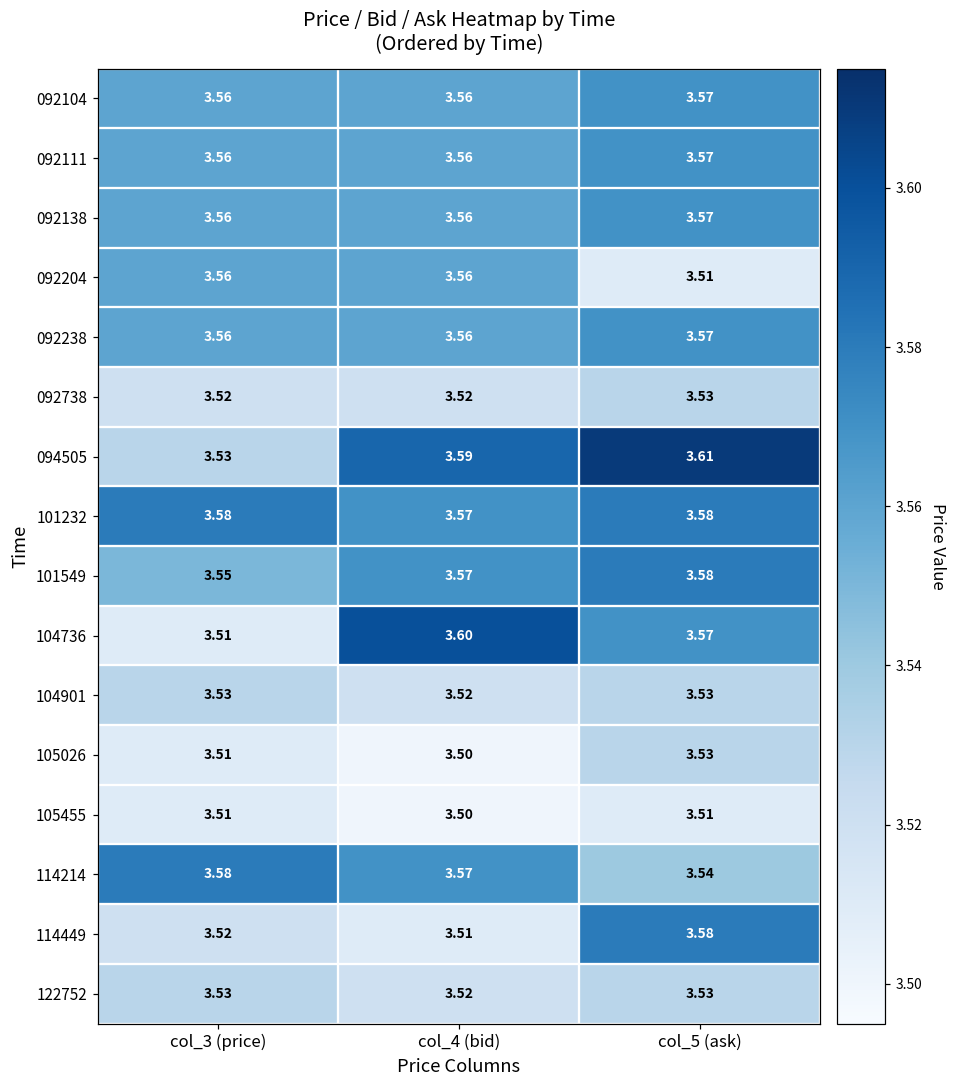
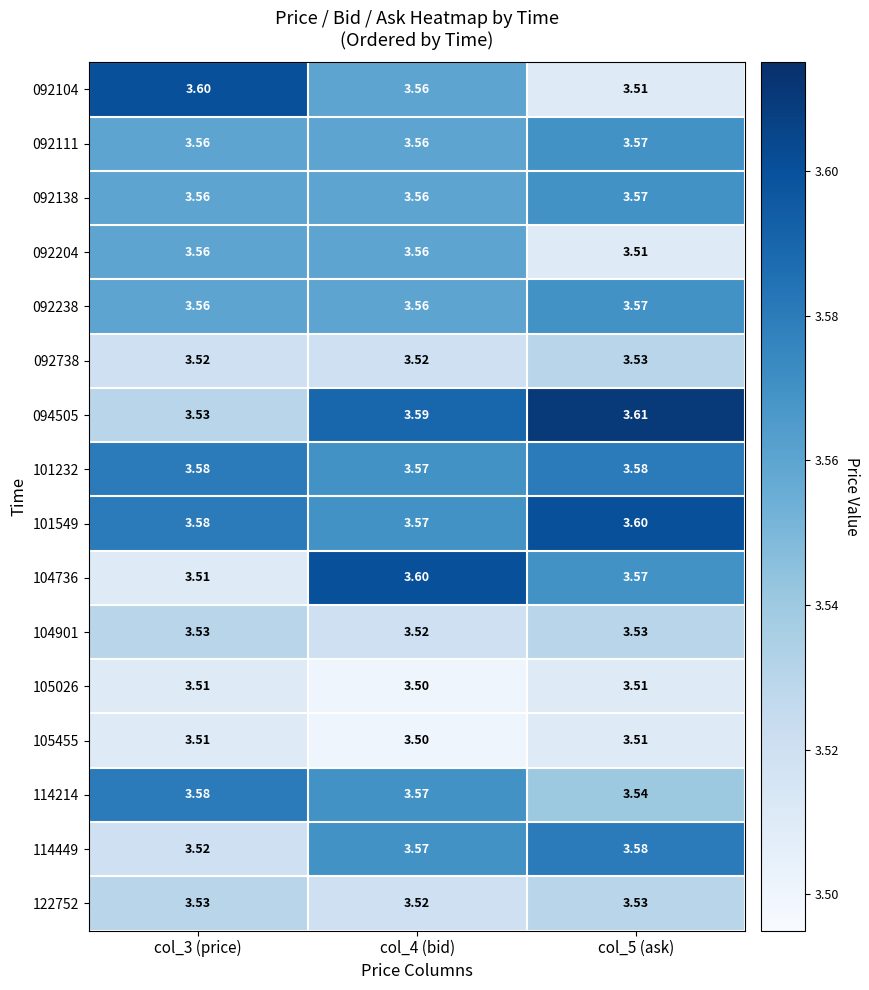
  {
    "092104": {
-     "col_3 (price)": 3.56,
+     "col_3 (price)": 3.60,
      "col_4 (bid)": 3.56,
-     "col_5 (ask)": 3.57
+     "col_5 (ask)": 3.51
    },
    "092111": {
      "col_3 (price)": 3.56,
      "col_4 (bid)": 3.56,
      "col_5 (ask)": 3.57
    },
    "092138": {
      "col_3 (price)": 3.56,
      "col_4 (bid)": 3.56,
      "col_5 (ask)": 3.57
    },
    "092204": {
      "col_3 (price)": 3.56,
      "col_4 (bid)": 3.56,
      "col_5 (ask)": 3.51
    },
    "092238": {
      "col_3 (price)": 3.56,
      "col_4 (bid)": 3.56,
      "col_5 (ask)": 3.57
    },
    "092738": {
      "col_3 (price)": 3.52,
      "col_4 (bid)": 3.52,
      "col_5 (ask)": 3.53
    },
    "094505": {
      "col_3 (price)": 3.53,
      "col_4 (bid)": 3.59,
      "col_5 (ask)": 3.61
    },
    "101232": {
      "col_3 (price)": 3.58,
      "col_4 (bid)": 3.57,
      "col_5 (ask)": 3.58
    },
    "101549": {
-     "col_3 (price)": 3.55,
+     "col_3 (price)": 3.58,
      "col_4 (bid)": 3.57,
-     "col_5 (ask)": 3.58
+     "col_5 (ask)": 3.60
    },
    "104736": {
      "col_3 (price)": 3.51,
      "col_4 (bid)": 3.60,
      "col_5 (ask)": 3.57
    },
    "104901": {
      "col_3 (price)": 3.53,
      "col_4 (bid)": 3.52,
      "col_5 (ask)": 3.53
    },
    "105026": {
      "col_3 (price)": 3.51,
      "col_4 (bid)": 3.50,
-     "col_5 (ask)": 3.53
+     "col_5 (ask)": 3.51
    },
    "105455": {
      "col_3 (price)": 3.51,
      "col_4 (bid)": 3.50,
      "col_5 (ask)": 3.51
    },
    "114214": {
      "col_3 (price)": 3.58,
      "col_4 (bid)": 3.57,
      "col_5 (ask)": 3.54
    },
    "114449": {
      "col_3 (price)": 3.52,
-     "col_4 (bid)": 3.51,
+     "col_4 (bid)": 3.57,
      "col_5 (ask)": 3.58
    },
    "122752": {
      "col_3 (price)": 3.53,
      "col_4 (bid)": 3.52,
      "col_5 (ask)": 3.53
    }
  }
